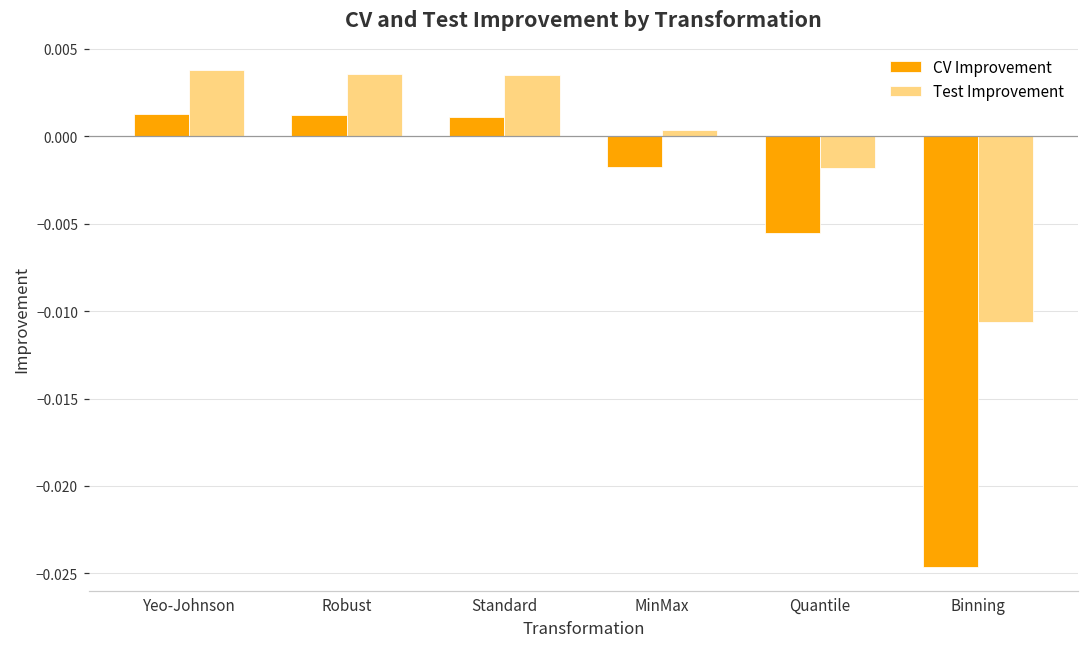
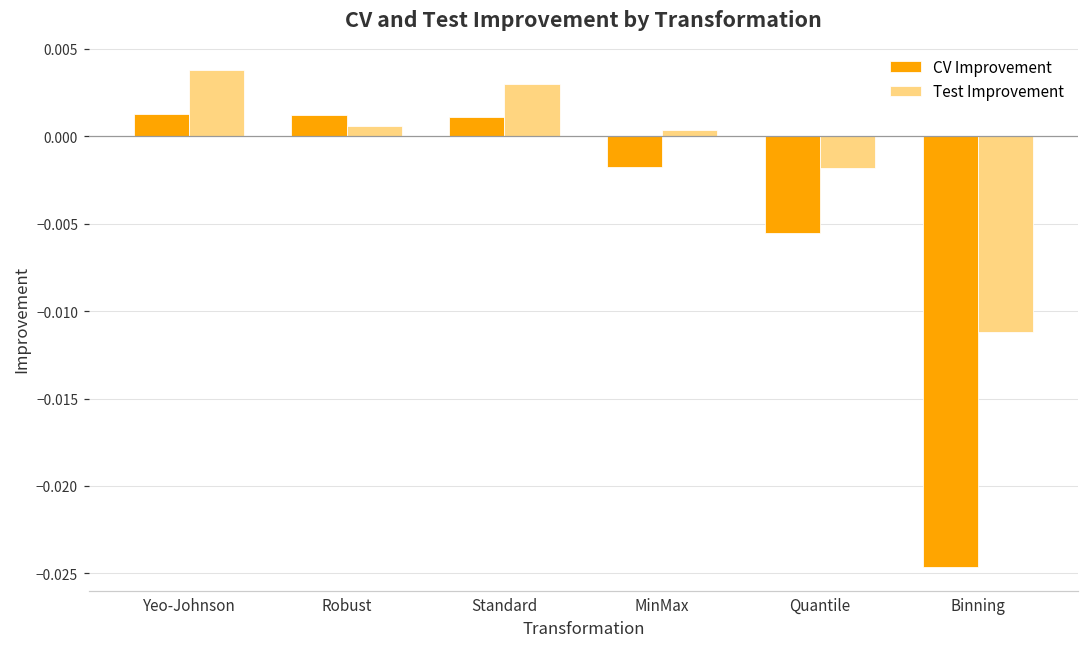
  {
    "CV Improvement": {
      "Yeo-Johnson": 0.0013,
      "Robust": 0.0012,
      "Standard": 0.0011,
      "MinMax": -0.0018,
      "Quantile": -0.0055,
      "Binning": -0.0246
    },
    "Test Improvement": {
      "Yeo-Johnson": 0.0038,
-     "Robust": 0.0036,
-     "Standard": 0.0035,
+     "Robust": 0.0006,
+     "Standard": 0.0030,
      "MinMax": 0.0004,
      "Quantile": -0.0018,
-     "Binning": -0.0106
+     "Binning": -0.0112
    }
  }
